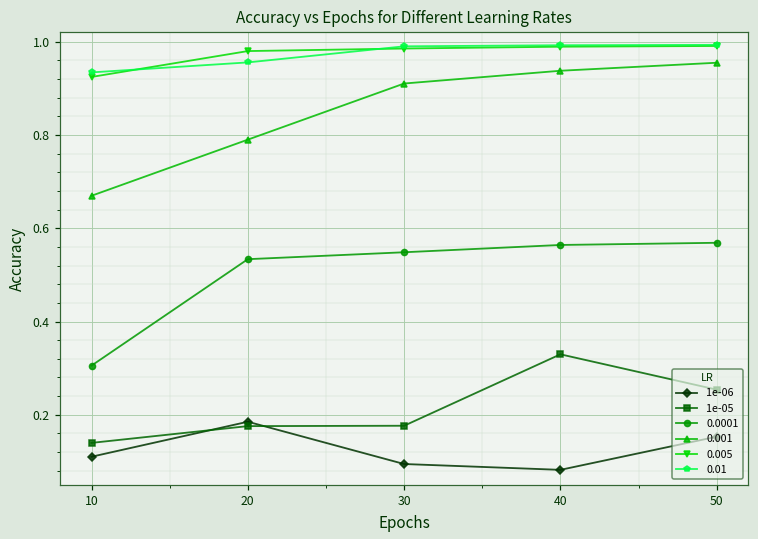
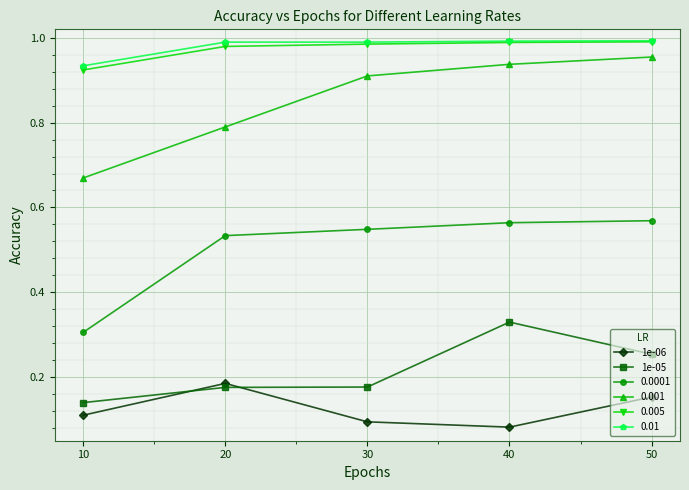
  {
    "0.01": {
      "10": 0.93,
-     "20": 0.96
+     "20": 0.99
    }
  }
